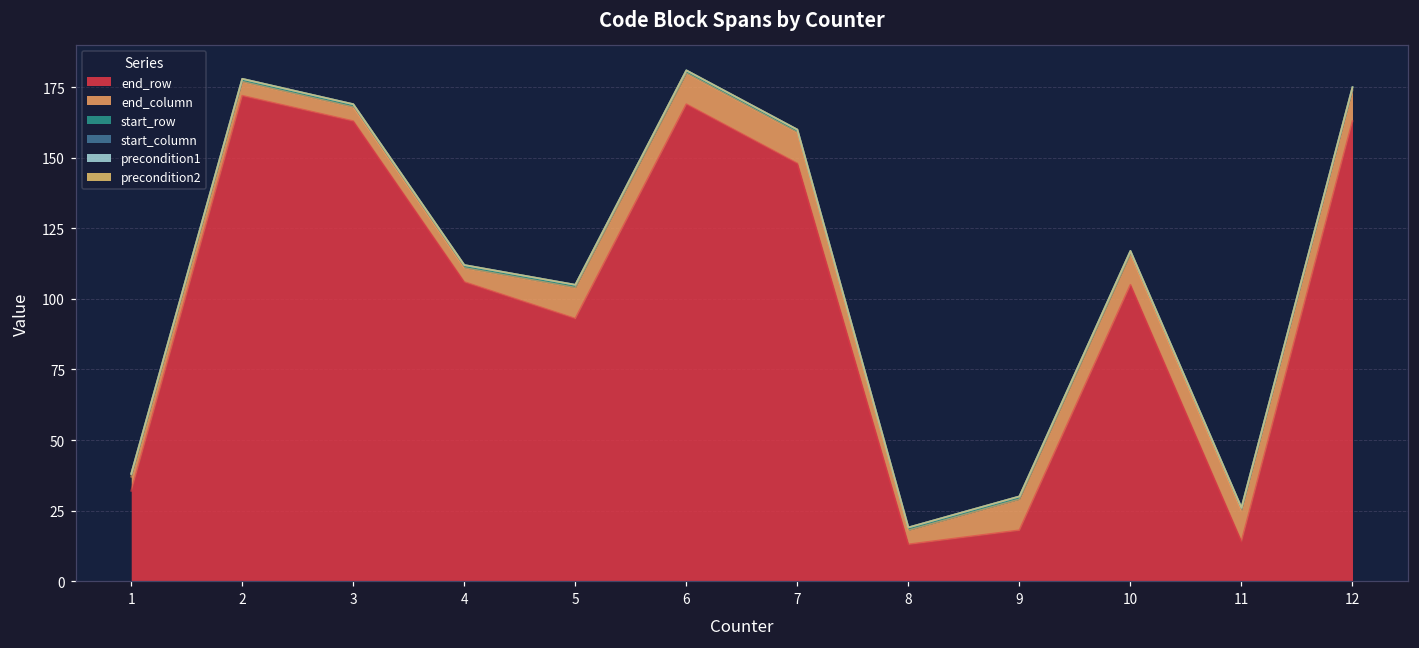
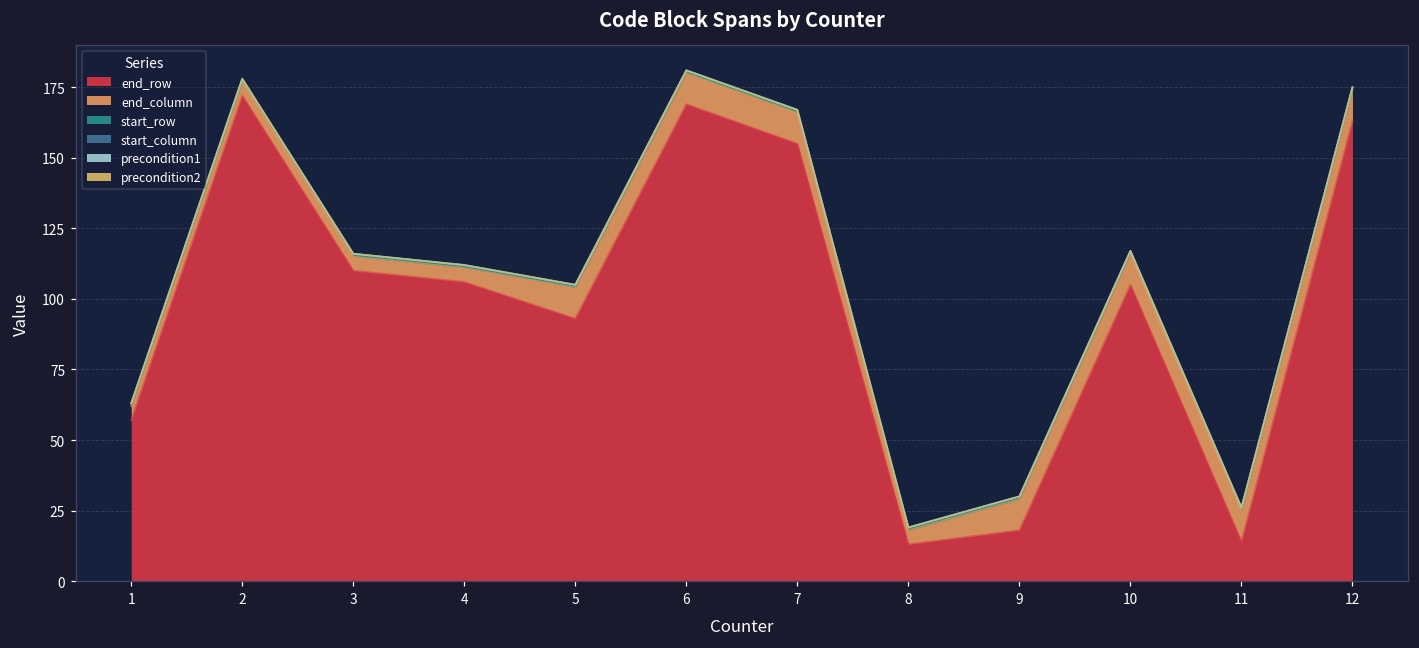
  {
    "end_row": {
-     "1": 32,
+     "1": 57,
      "2": 172,
-     "3": 163,
+     "3": 110,
      "4": 106,
      "5": 93,
      "6": 169,
-     "7": 148,
+     "7": 155,
      "8": 13,
      "9": 18,
      "10": 105,
      "11": 14,
      "12": 163
    }
  }
